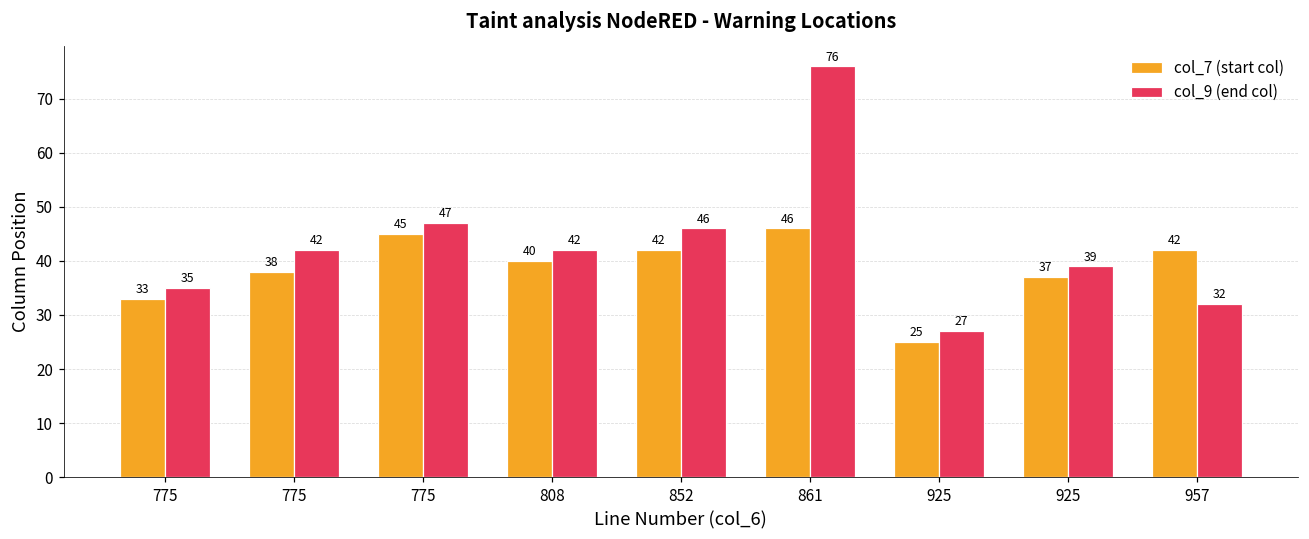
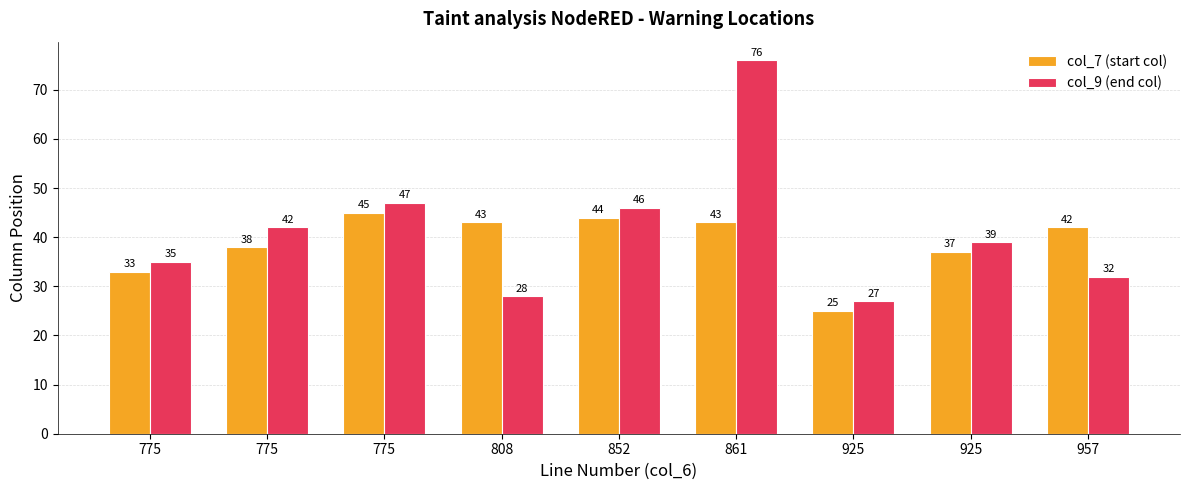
  {
    "col_7 (start col)": {
-     "808": 40,
-     "852": 42,
-     "861": 46,
+     "808": 43,
+     "852": 44,
+     "861": 43,
      "957": 42
    },
    "col_9 (end col)": {
-     "808": 42,
+     "808": 28,
      "852": 46,
      "861": 76,
      "957": 32
    }
  }
